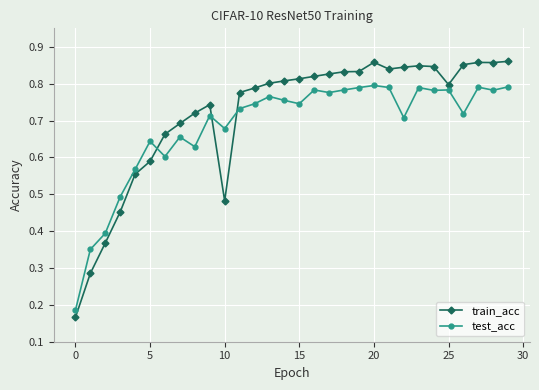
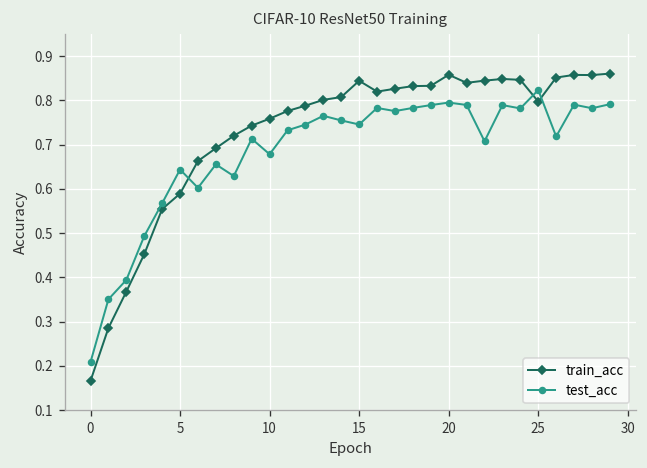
  {
    "train_acc": {
      "0": 0.17,
      "5": 0.59,
-     "10": 0.48,
-     "15": 0.81,
+     "10": 0.76,
+     "15": 0.84,
      "20": 0.86,
      "25": 0.80
    },
    "test_acc": {
-     "0": 0.19,
+     "0": 0.21,
      "5": 0.64,
      "10": 0.68,
      "15": 0.75,
      "20": 0.80,
-     "25": 0.78
+     "25": 0.82
    }
  }
